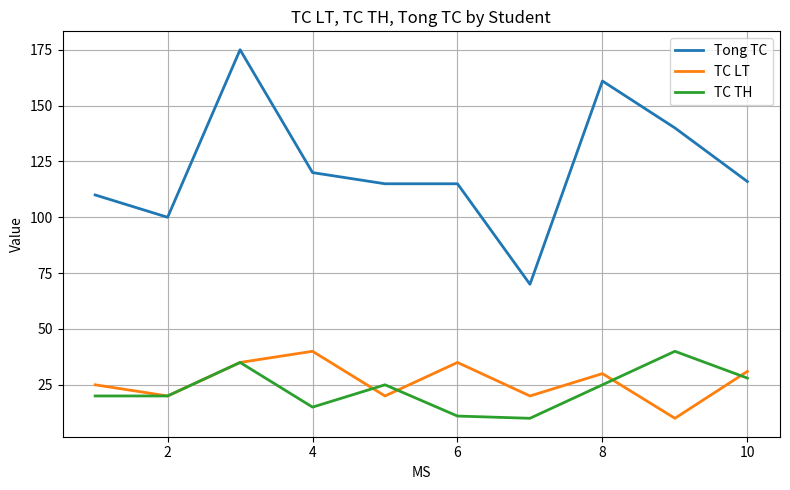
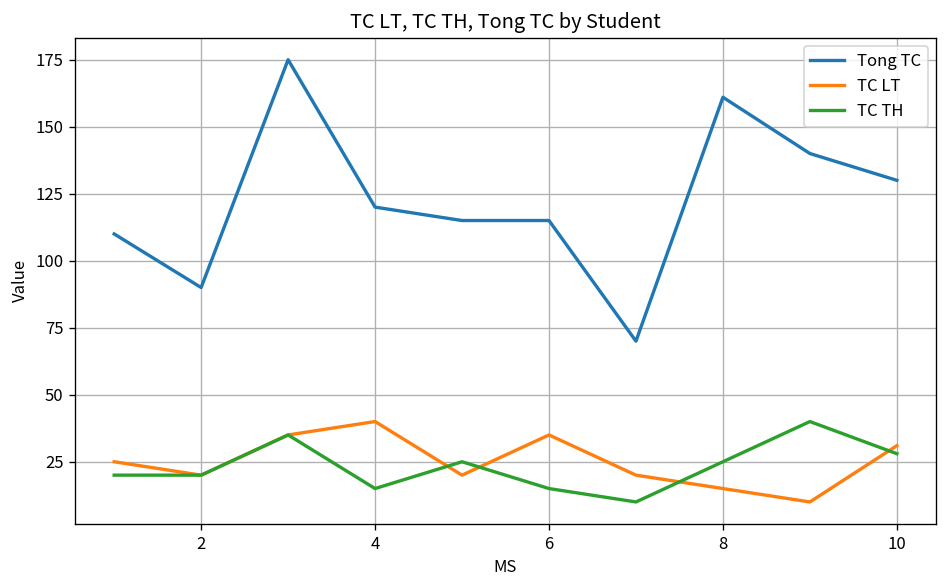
  {
    "Tong TC": {
-     "2": 100,
+     "2": 90,
      "4": 120,
      "6": 115,
      "8": 161,
-     "10": 116
+     "10": 130
    },
    "TC LT": {
      "4": 40,
      "6": 35,
-     "8": 30,
+     "8": 15,
      "10": 31
    },
    "TC TH": {
      "4": 15,
-     "6": 11,
+     "6": 15,
      "8": 25,
      "10": 28
    }
  }
